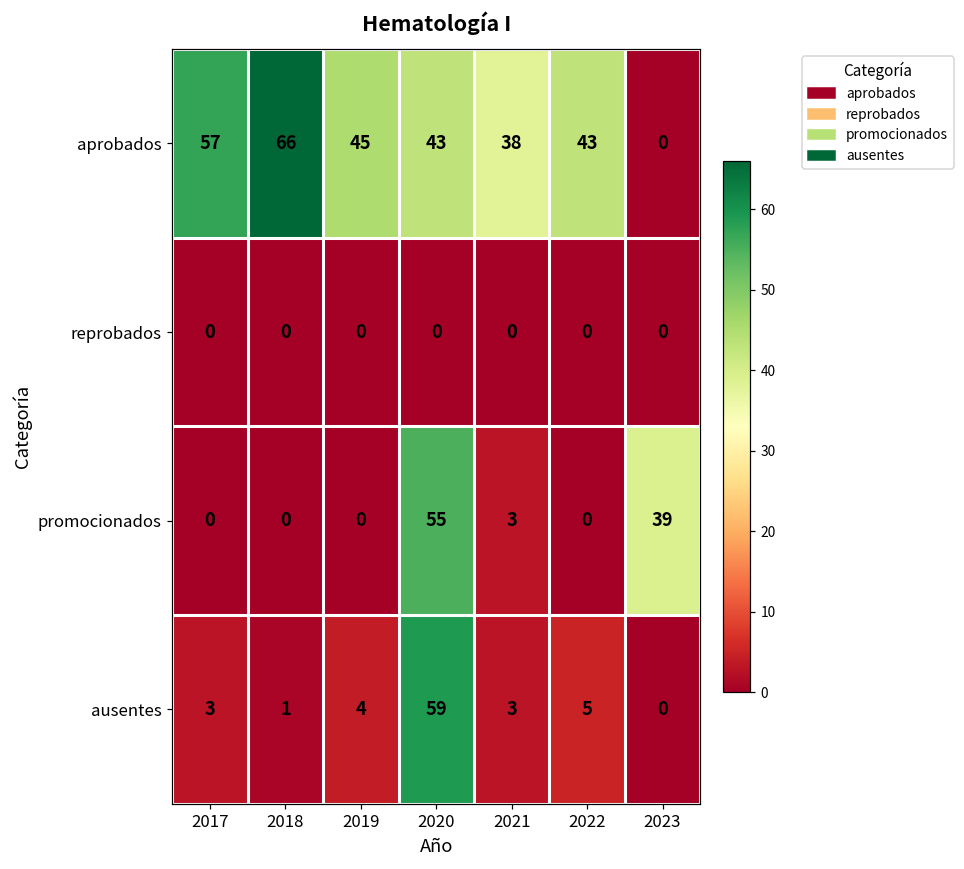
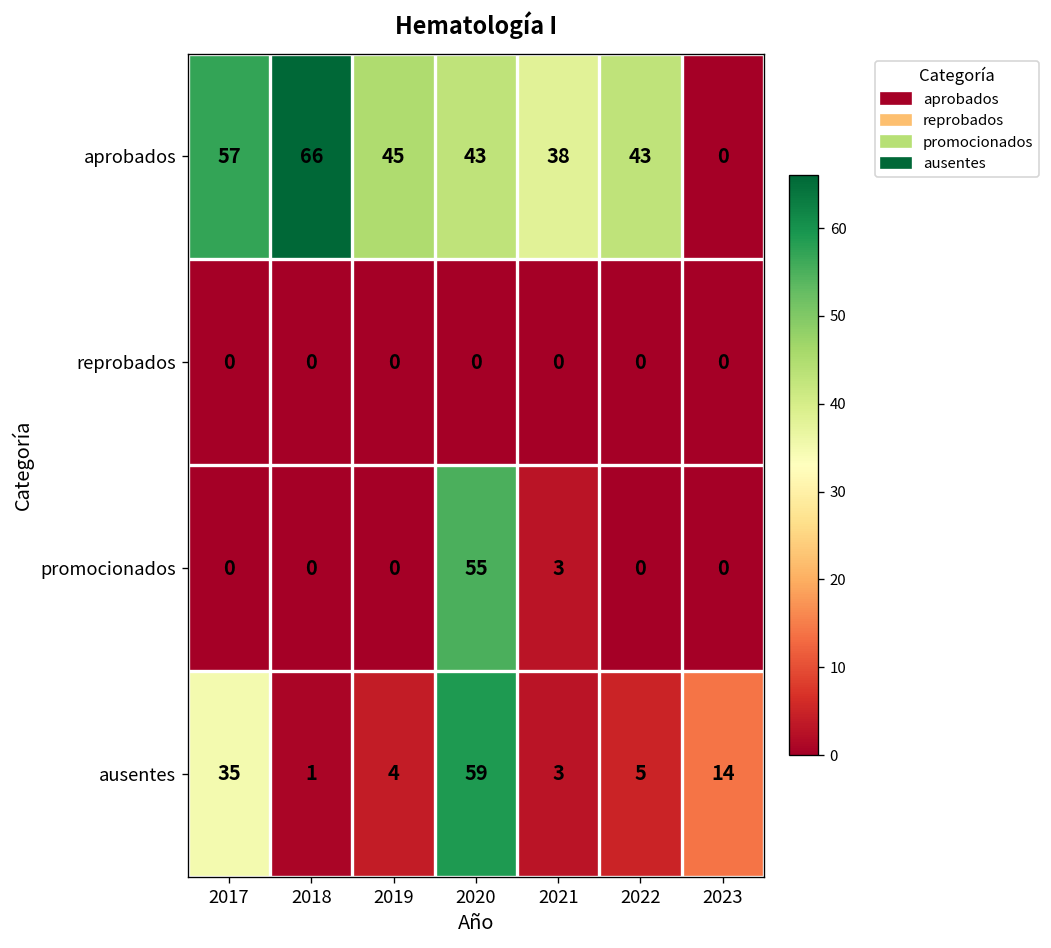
  {
    "aprobados": {
      "2017": 57,
      "2018": 66,
      "2019": 45,
      "2020": 43,
      "2021": 38,
      "2022": 43,
      "2023": 0
    },
    "reprobados": {
      "2017": 0,
      "2018": 0,
      "2019": 0,
      "2020": 0,
      "2021": 0,
      "2022": 0,
      "2023": 0
    },
    "promocionados": {
      "2017": 0,
      "2018": 0,
      "2019": 0,
      "2020": 55,
      "2021": 3,
      "2022": 0,
-     "2023": 39
+     "2023": 0
    },
    "ausentes": {
-     "2017": 3,
+     "2017": 35,
      "2018": 1,
      "2019": 4,
      "2020": 59,
      "2021": 3,
      "2022": 5,
-     "2023": 0
+     "2023": 14
    }
  }
